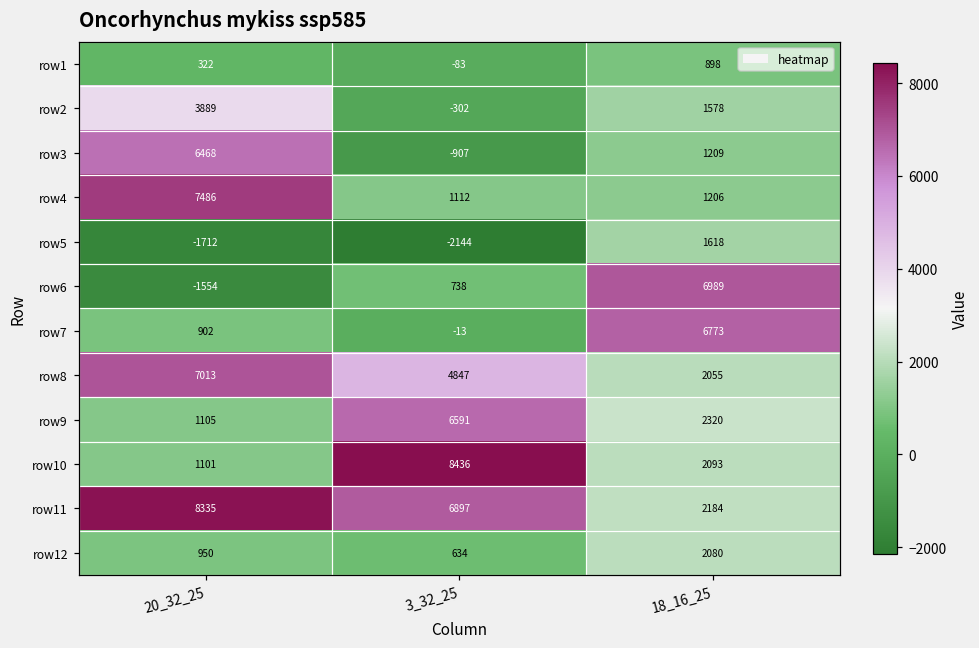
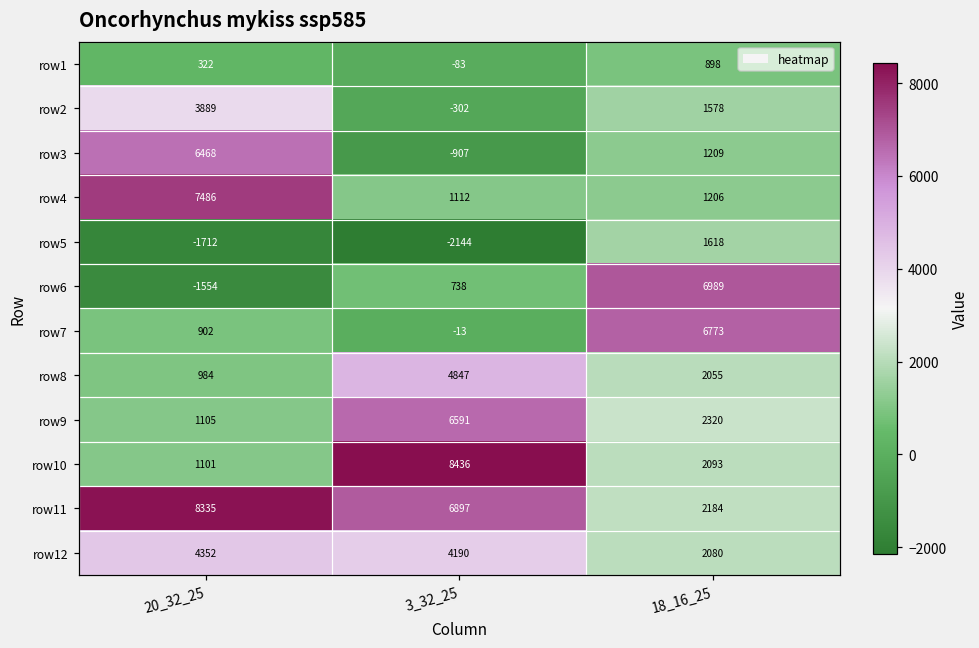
  {
    "row1": {
      "20_32_25": 322,
      "3_32_25": -83,
      "18_16_25": 898
    },
    "row2": {
      "20_32_25": 3889,
      "3_32_25": -302,
      "18_16_25": 1578
    },
    "row3": {
      "20_32_25": 6468,
      "3_32_25": -907,
      "18_16_25": 1209
    },
    "row4": {
      "20_32_25": 7486,
      "3_32_25": 1112,
      "18_16_25": 1206
    },
    "row5": {
      "20_32_25": -1712,
      "3_32_25": -2144,
      "18_16_25": 1618
    },
    "row6": {
      "20_32_25": -1554,
      "3_32_25": 738,
      "18_16_25": 6989
    },
    "row7": {
      "20_32_25": 902,
      "3_32_25": -13,
      "18_16_25": 6773
    },
    "row8": {
-     "20_32_25": 7013,
+     "20_32_25": 984,
      "3_32_25": 4847,
      "18_16_25": 2055
    },
    "row9": {
      "20_32_25": 1105,
      "3_32_25": 6591,
      "18_16_25": 2320
    },
    "row10": {
      "20_32_25": 1101,
      "3_32_25": 8436,
      "18_16_25": 2093
    },
    "row11": {
      "20_32_25": 8335,
      "3_32_25": 6897,
      "18_16_25": 2184
    },
    "row12": {
-     "20_32_25": 950,
-     "3_32_25": 634,
+     "20_32_25": 4352,
+     "3_32_25": 4190,
      "18_16_25": 2080
    }
  }
